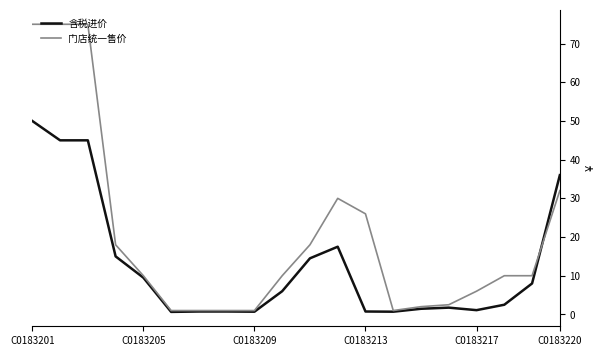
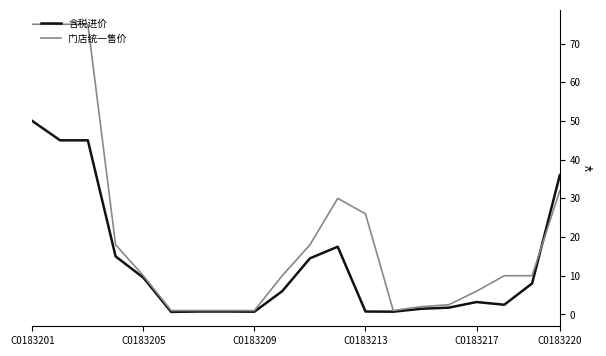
  {
    "含税进价": {
      "C0183201": 50,
      "C0183213": 1,
-     "C0183217": 1,
+     "C0183217": 3,
      "C0183220": 36
    },
    "门店统一售价": {
      "C0183201": 75,
      "C0183213": 26,
      "C0183217": 6,
      "C0183220": 32
    }
  }
